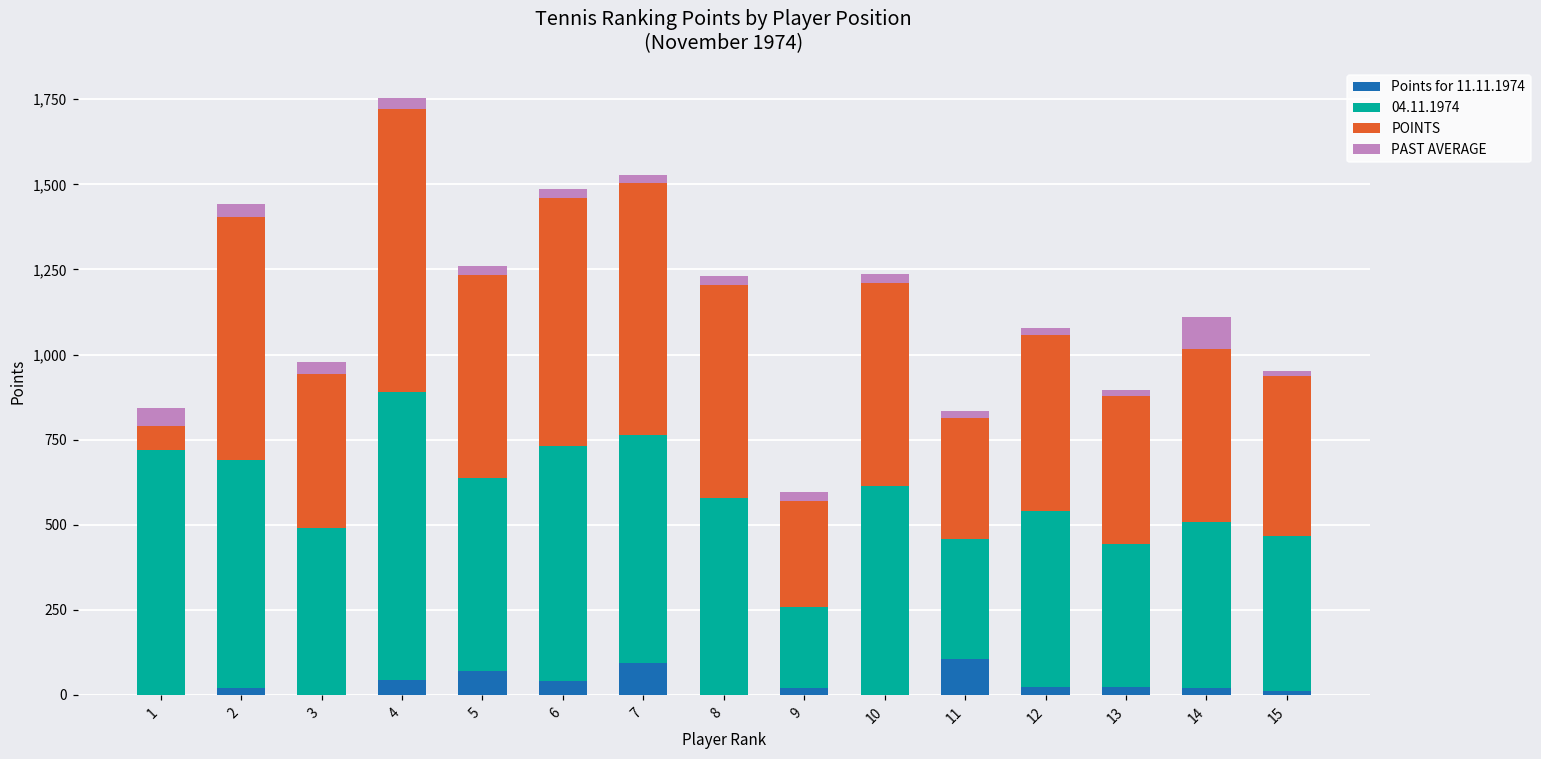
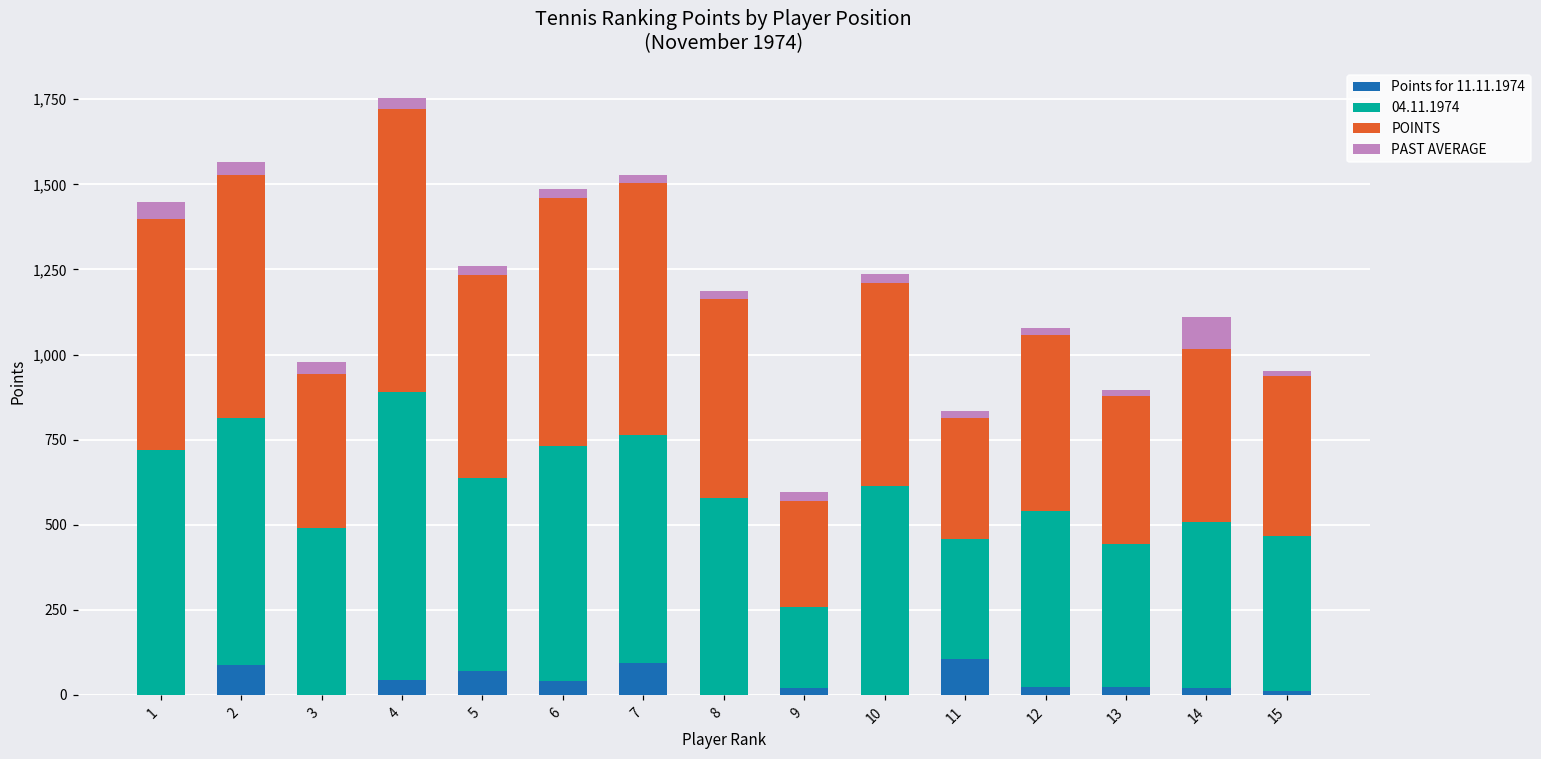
  {
    "Points for 11.11.1974": {
      "1": 0,
-     "2": 20,
+     "2": 90,
      "3": 0,
      "4": 40,
      "5": 70,
      "6": 40,
      "7": 90,
      "8": 0,
      "9": 20,
      "10": 0,
      "11": 110,
      "12": 20,
      "13": 20,
      "14": 20,
      "15": 10
    },
    "04.11.1974": {
      "1": 720,
-     "2": 670,
+     "2": 730,
      "3": 490,
      "4": 850,
      "5": 570,
      "6": 690,
      "7": 670,
      "8": 580,
      "9": 240,
      "10": 620,
      "11": 350,
      "12": 520,
      "13": 420,
      "14": 490,
      "15": 460
    },
    "POINTS": {
-     "1": 70,
+     "1": 680,
      "2": 720,
      "3": 450,
      "4": 830,
      "5": 600,
      "6": 730,
      "7": 740,
-     "8": 630,
+     "8": 580,
      "9": 310,
      "10": 600,
      "11": 350,
      "12": 520,
      "13": 430,
      "14": 510,
      "15": 470
    },
    "PAST AVERAGE": {
      "1": 50,
      "2": 40,
      "3": 40,
      "4": 30,
      "5": 30,
      "6": 30,
      "7": 20,
      "8": 30,
      "9": 30,
      "10": 30,
      "11": 20,
      "12": 20,
      "13": 20,
      "14": 90,
      "15": 10
    }
  }
